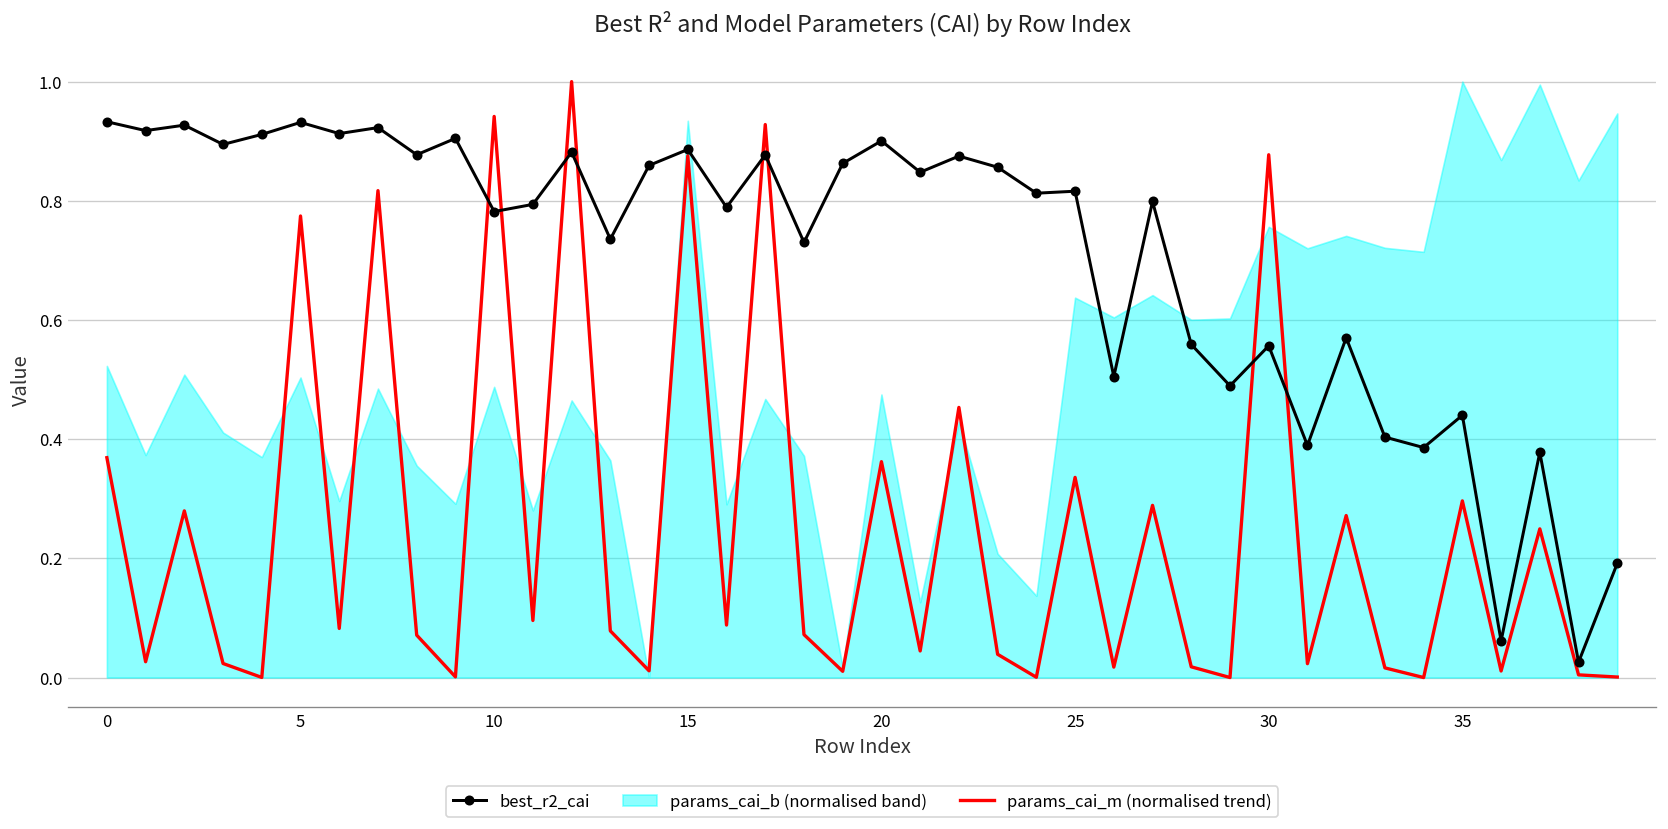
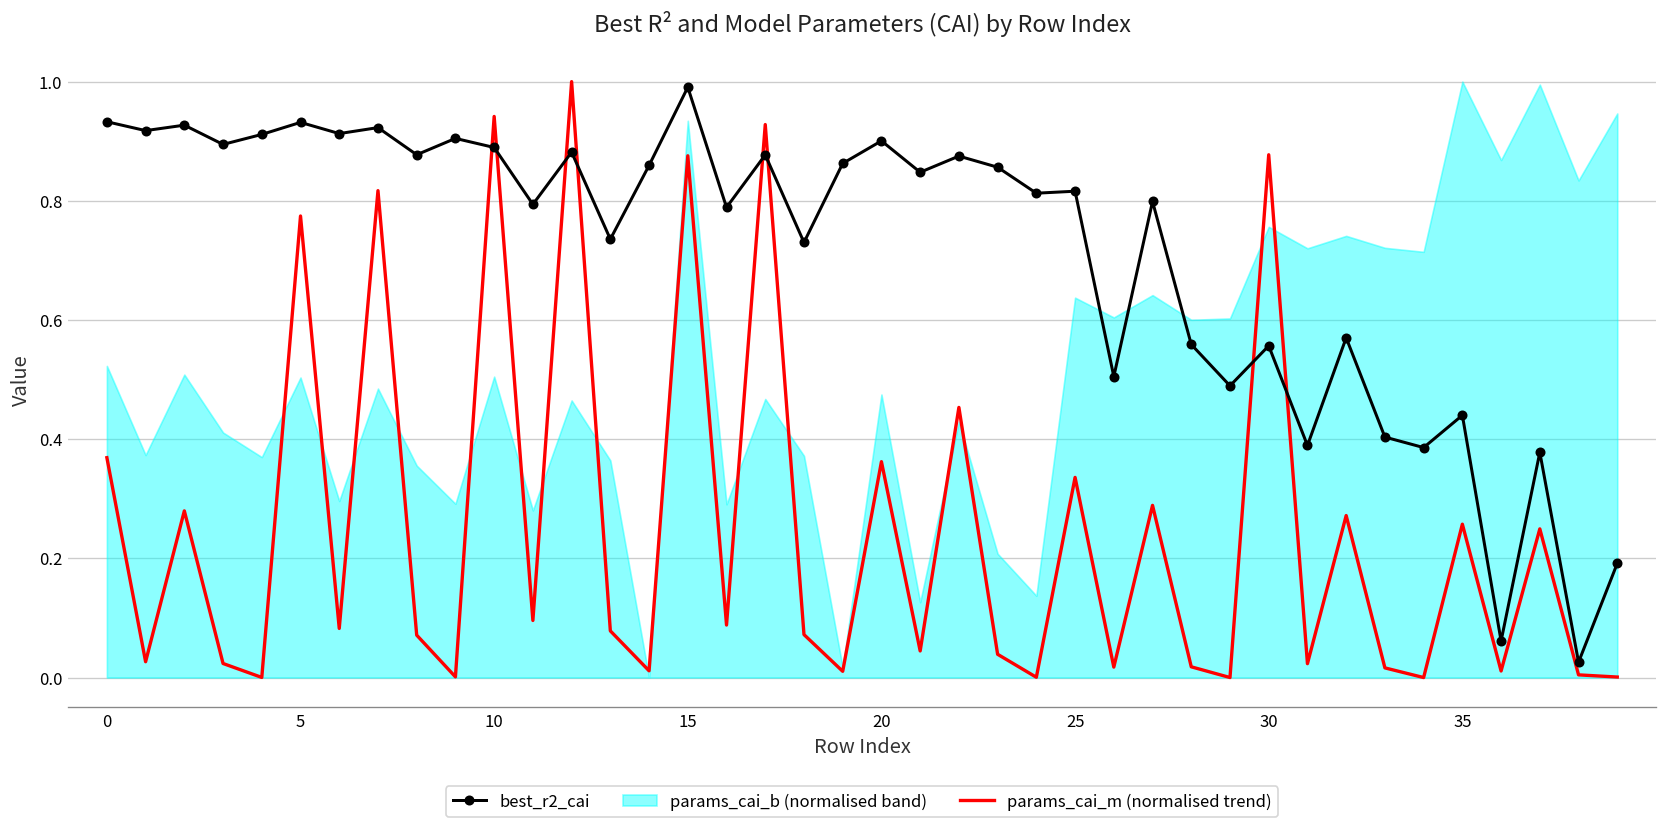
  {
    "best_r2_cai": {
      "0": 0.93,
      "5": 0.93,
-     "10": 0.78,
-     "15": 0.89,
+     "10": 0.89,
+     "15": 0.99,
      "20": 0.90,
      "25": 0.82,
      "30": 0.56,
      "35": 0.44
    },
    "params_cai_b (normalised band)": {
      "0": 0.52,
      "5": 0.50,
-     "10": 0.49,
+     "10": 0.50,
      "15": 0.93,
      "20": 0.47,
      "25": 0.64,
      "30": 0.76,
      "35": 1.00
    },
    "params_cai_m (normalised trend)": {
      "0": 0.37,
      "5": 0.77,
      "10": 0.94,
      "15": 0.88,
      "20": 0.36,
      "25": 0.34,
      "30": 0.88,
-     "35": 0.30
+     "35": 0.26
    }
  }
